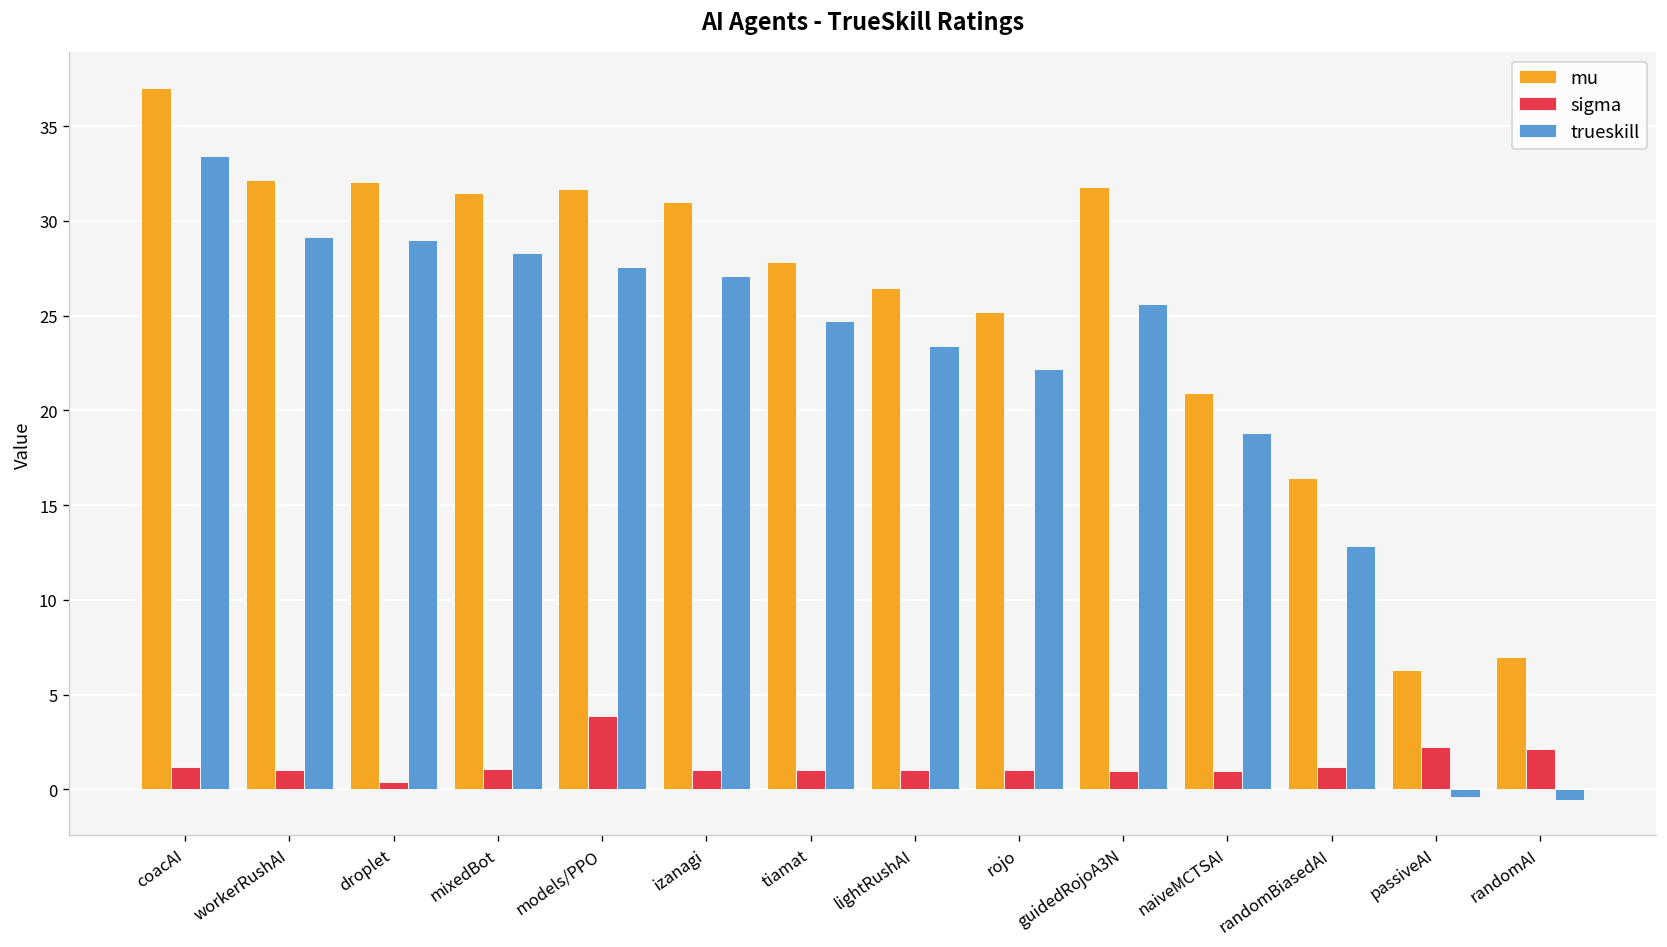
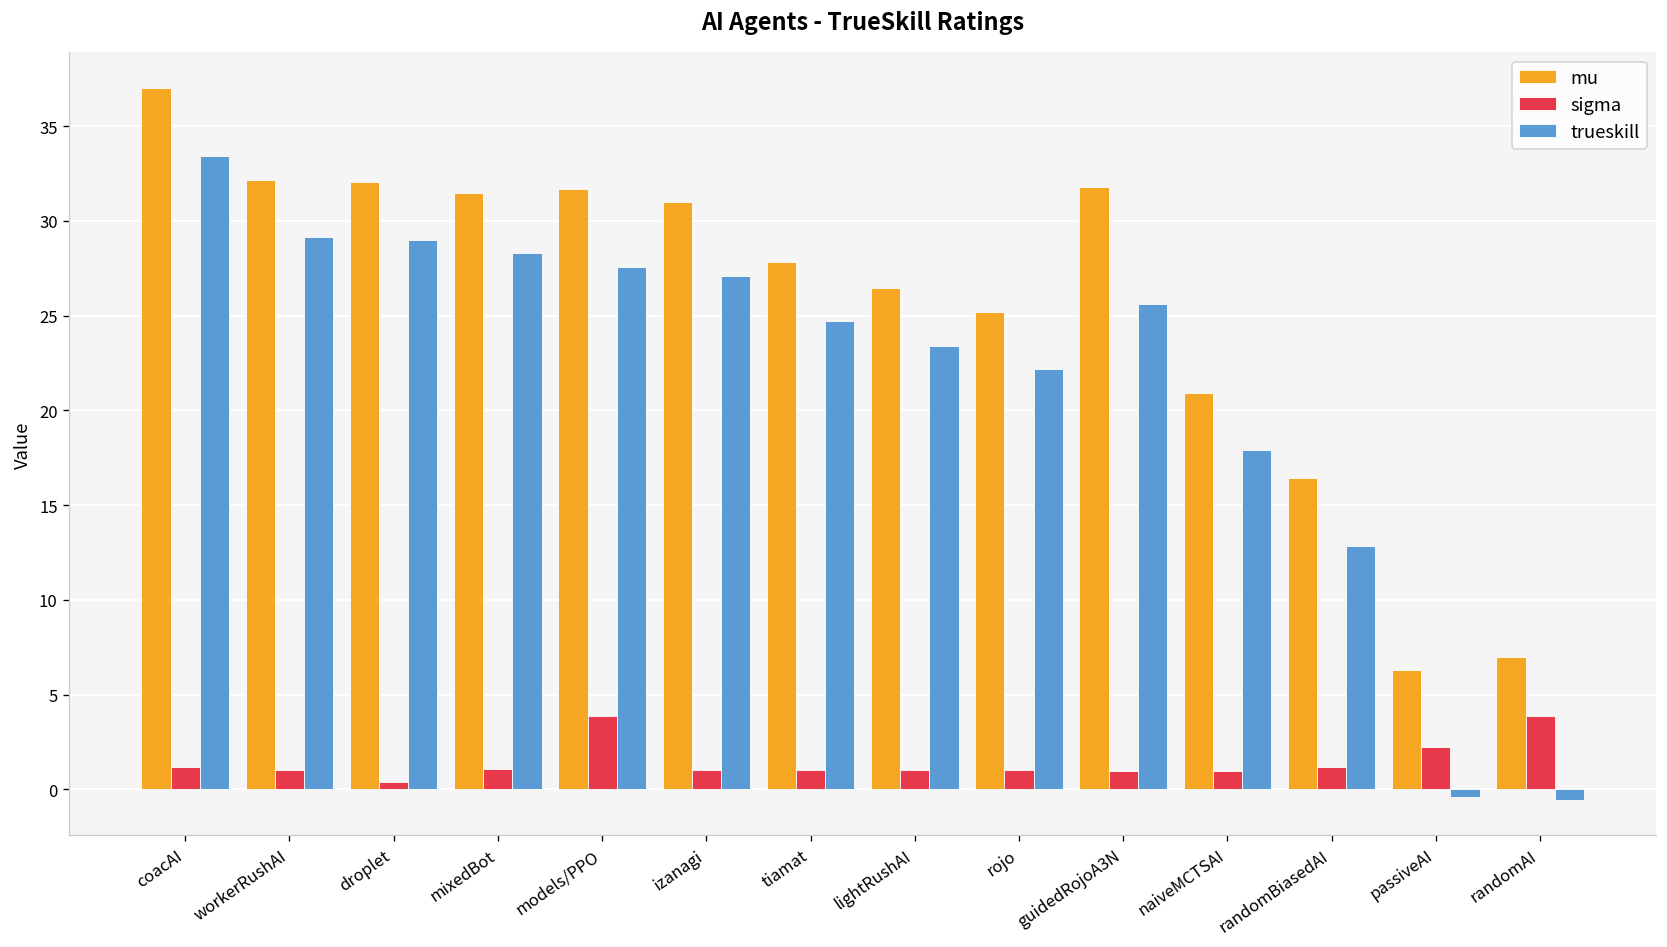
  {
    "mu": {
      "coacAI": 37.0,
      "workerRushAI": 32.2,
      "droplet": 32.0,
      "mixedBot": 31.5,
      "models/PPO": 31.7,
      "izanagi": 31.0,
      "tiamat": 27.8,
      "lightRushAI": 26.4,
      "rojo": 25.2,
      "guidedRojoA3N": 31.8,
      "naiveMCTSAI": 20.9,
      "randomBiasedAI": 16.4,
      "passiveAI": 6.3,
      "randomAI": 7.0
    },
    "sigma": {
      "coacAI": 1.2,
      "workerRushAI": 1.0,
      "droplet": 0.4,
      "mixedBot": 1.1,
      "models/PPO": 3.9,
      "izanagi": 1.0,
      "tiamat": 1.0,
      "lightRushAI": 1.0,
      "rojo": 1.0,
      "guidedRojoA3N": 1.0,
      "naiveMCTSAI": 1.0,
      "randomBiasedAI": 1.2,
      "passiveAI": 2.2,
-     "randomAI": 2.2
+     "randomAI": 3.9
    },
    "trueskill": {
      "coacAI": 33.4,
      "workerRushAI": 29.1,
      "droplet": 29.0,
      "mixedBot": 28.3,
      "models/PPO": 27.6,
      "izanagi": 27.1,
      "tiamat": 24.7,
      "lightRushAI": 23.4,
      "rojo": 22.2,
      "guidedRojoA3N": 25.6,
-     "naiveMCTSAI": 18.8,
+     "naiveMCTSAI": 17.9,
      "randomBiasedAI": 12.8,
      "passiveAI": -0.4,
      "randomAI": -0.5
    }
  }
